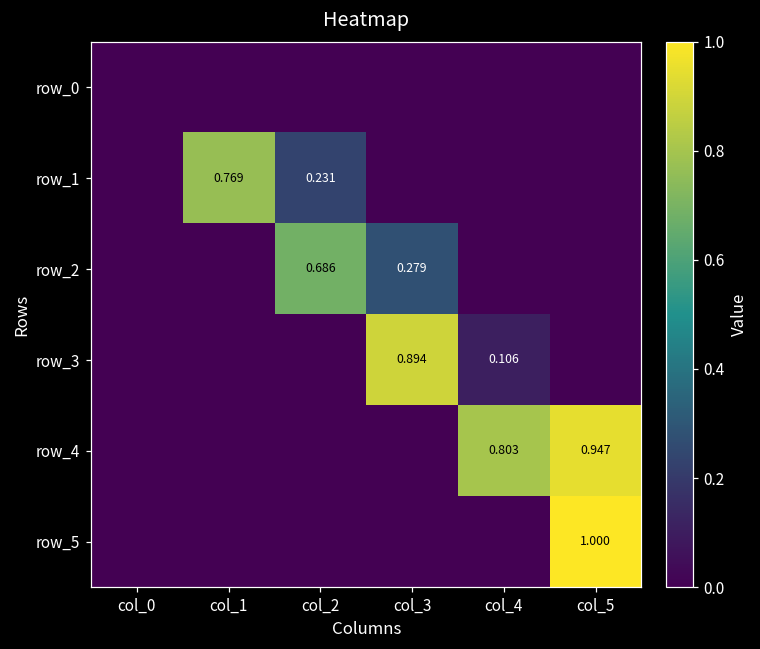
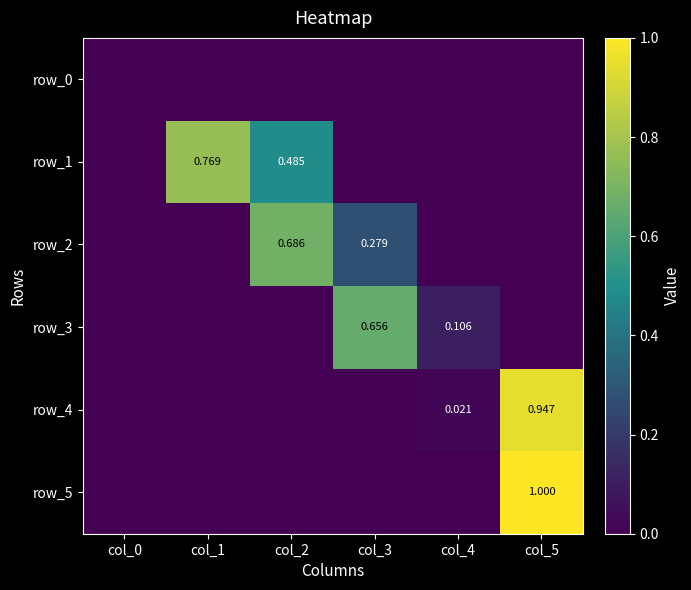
  {
    "row_1": {
      "col_1": 0.769,
-     "col_2": 0.231
+     "col_2": 0.485
    },
    "row_2": {
      "col_2": 0.686,
      "col_3": 0.279
    },
    "row_3": {
-     "col_3": 0.894,
+     "col_3": 0.656,
      "col_4": 0.106
    },
    "row_4": {
-     "col_4": 0.803,
+     "col_4": 0.021,
      "col_5": 0.947
    },
    "row_5": {
      "col_5": 1.000
    }
  }
